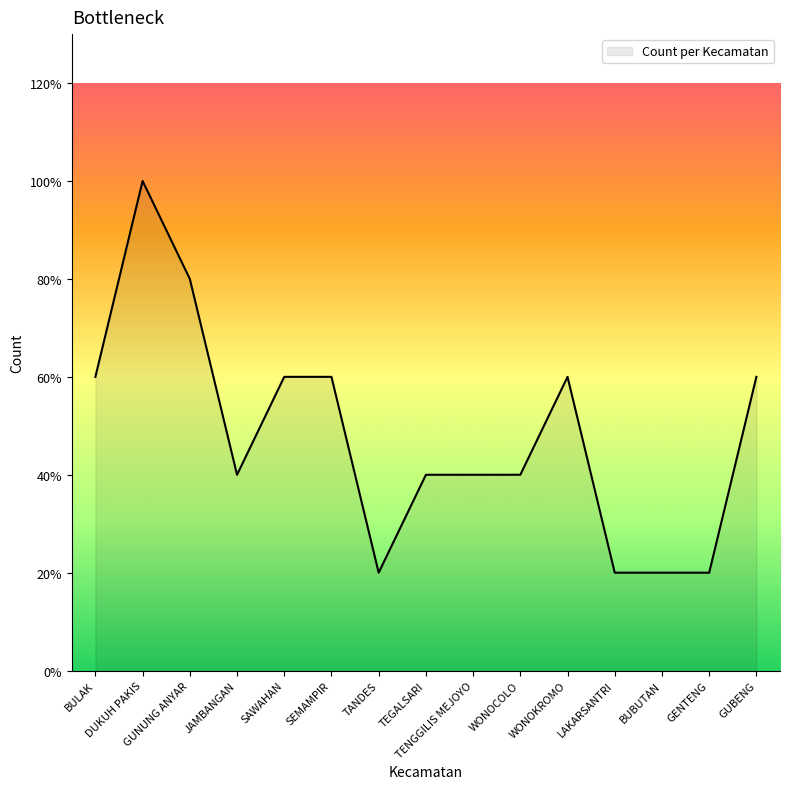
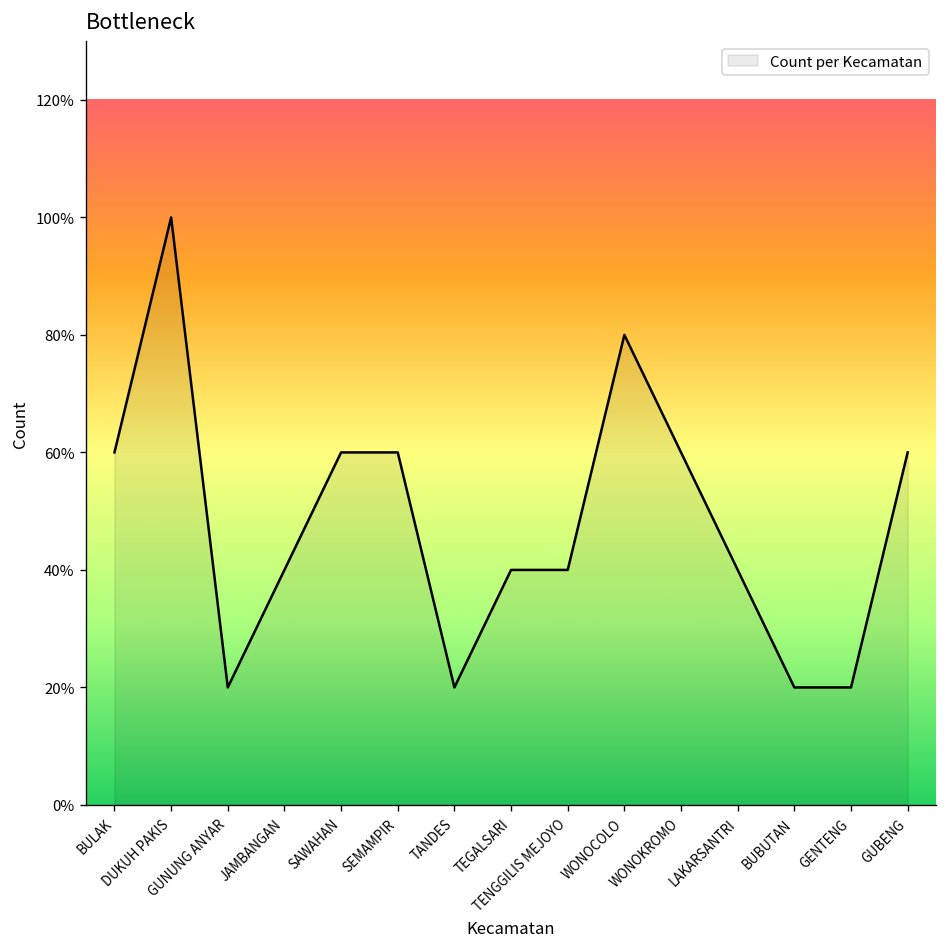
  {
    "BULAK": "60%",
    "DUKUH PAKIS": "100%",
-   "GUNUNG ANYAR": "80%",
+   "GUNUNG ANYAR": "20%",
    "JAMBANGAN": "40%",
    "SAWAHAN": "60%",
    "SEMAMPIR": "60%",
    "TANDES": "20%",
    "TEGALSARI": "40%",
    "TENGGILIS MEJOYO": "40%",
-   "WONOCOLO": "40%",
+   "WONOCOLO": "80%",
    "WONOKROMO": "60%",
-   "LAKARSANTRI": "20%",
+   "LAKARSANTRI": "40%",
    "BUBUTAN": "20%",
    "GENTENG": "20%",
    "GUBENG": "60%"
  }
